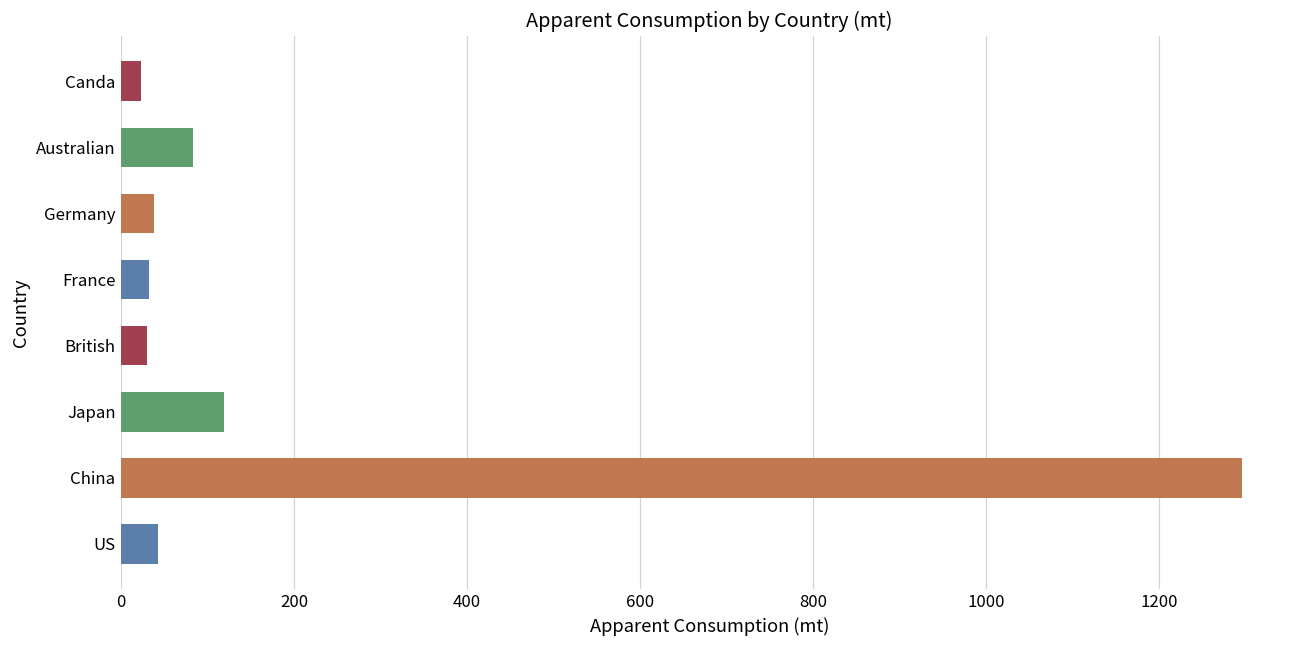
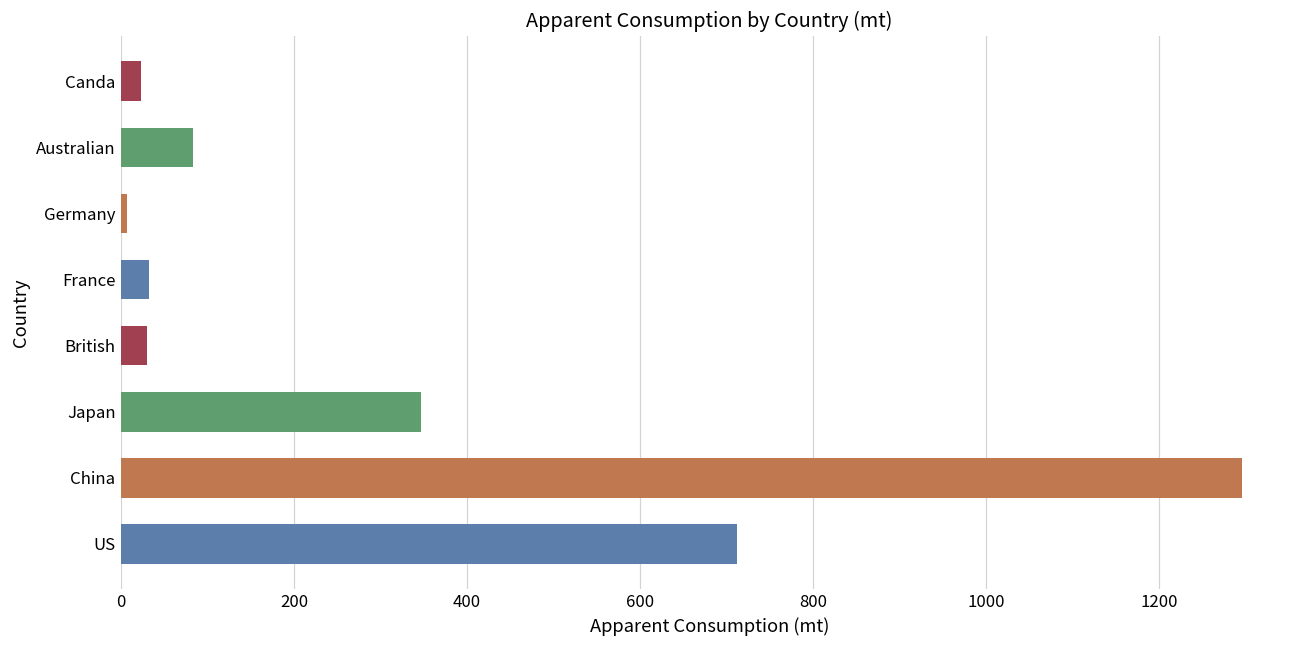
  {
    "Canda": 20,
    "Australian": 80,
-   "Germany": 40,
+   "Germany": 10,
    "France": 30,
    "British": 30,
-   "Japan": 120,
+   "Japan": 350,
    "China": 1300,
-   "US": 40
+   "US": 710
  }
